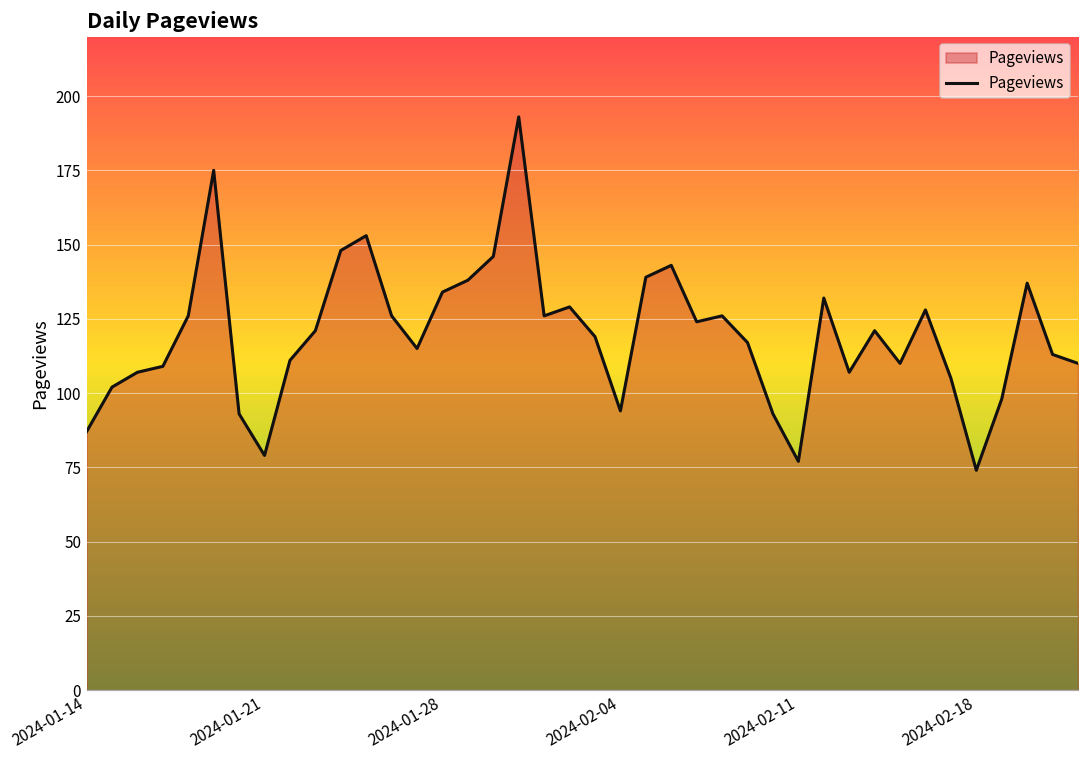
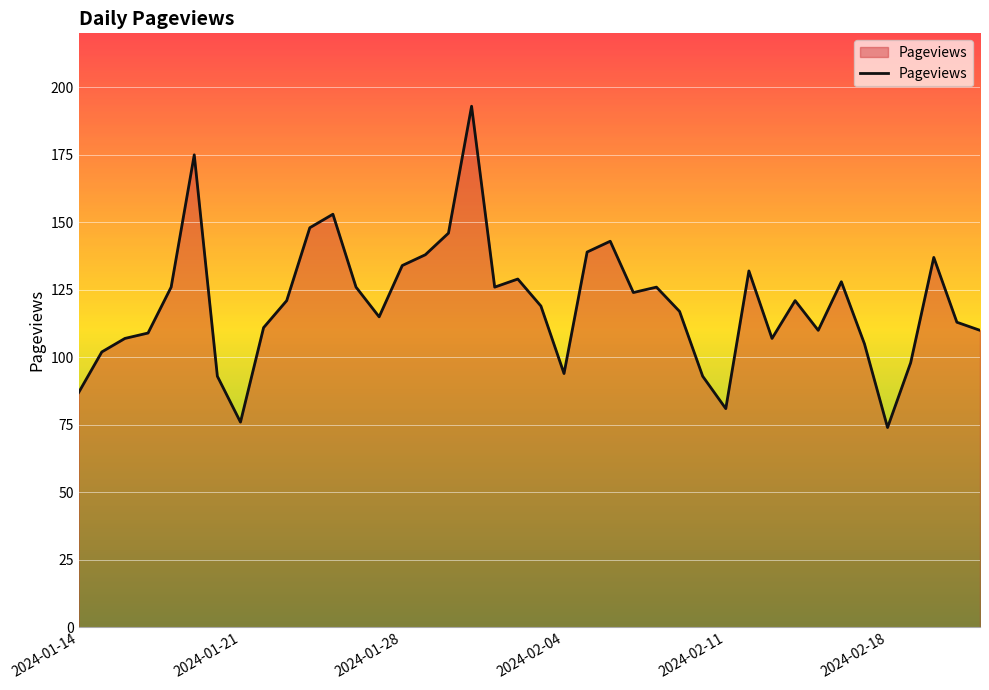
  {
    "2024-01-14": 87,
-   "2024-01-21": 79,
+   "2024-01-21": 76,
    "2024-01-28": 134,
    "2024-02-04": 94,
-   "2024-02-11": 77,
+   "2024-02-11": 81,
    "2024-02-18": 74
  }
